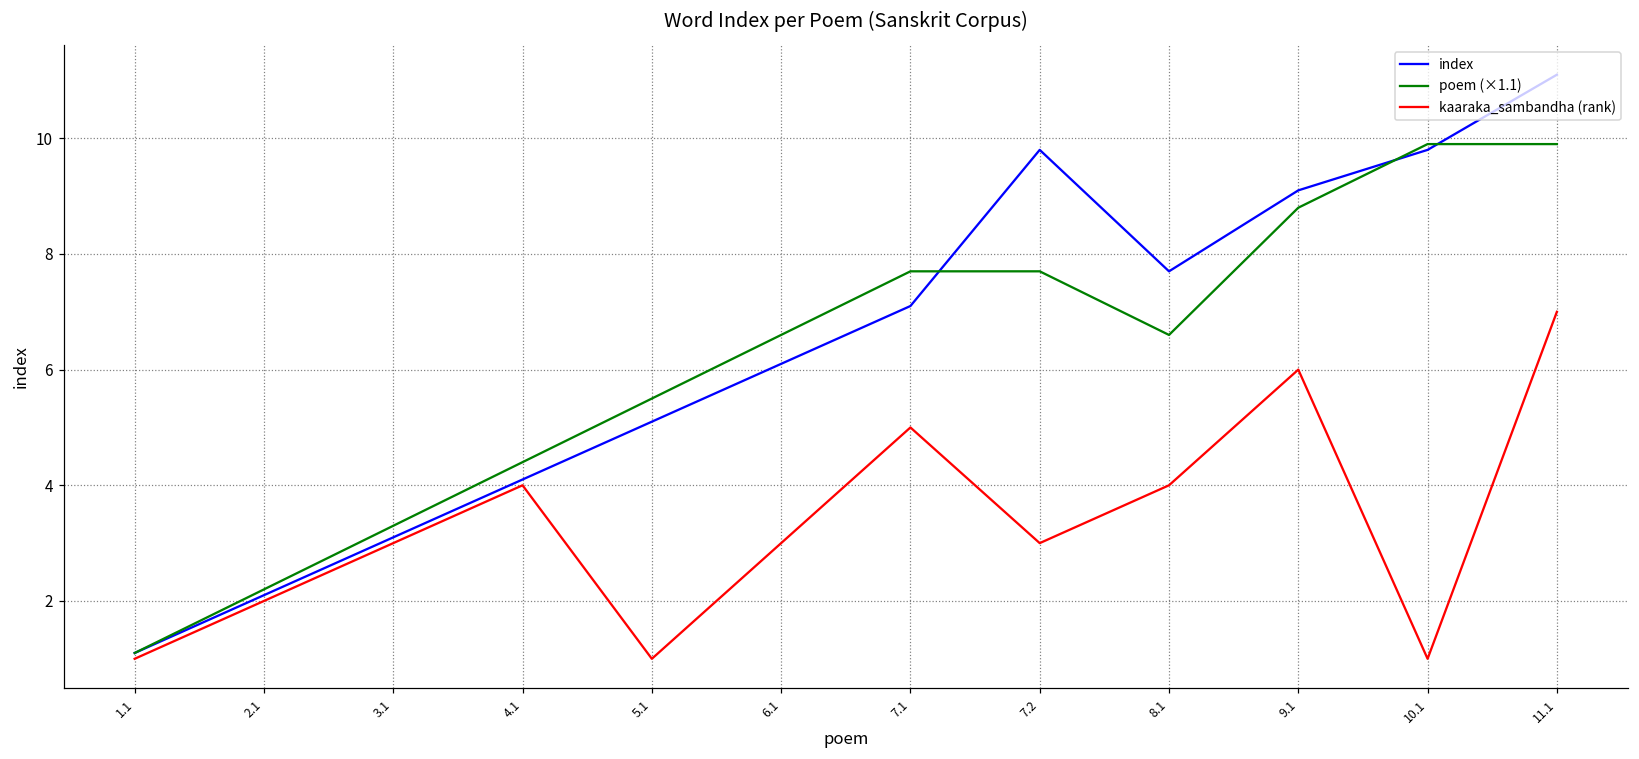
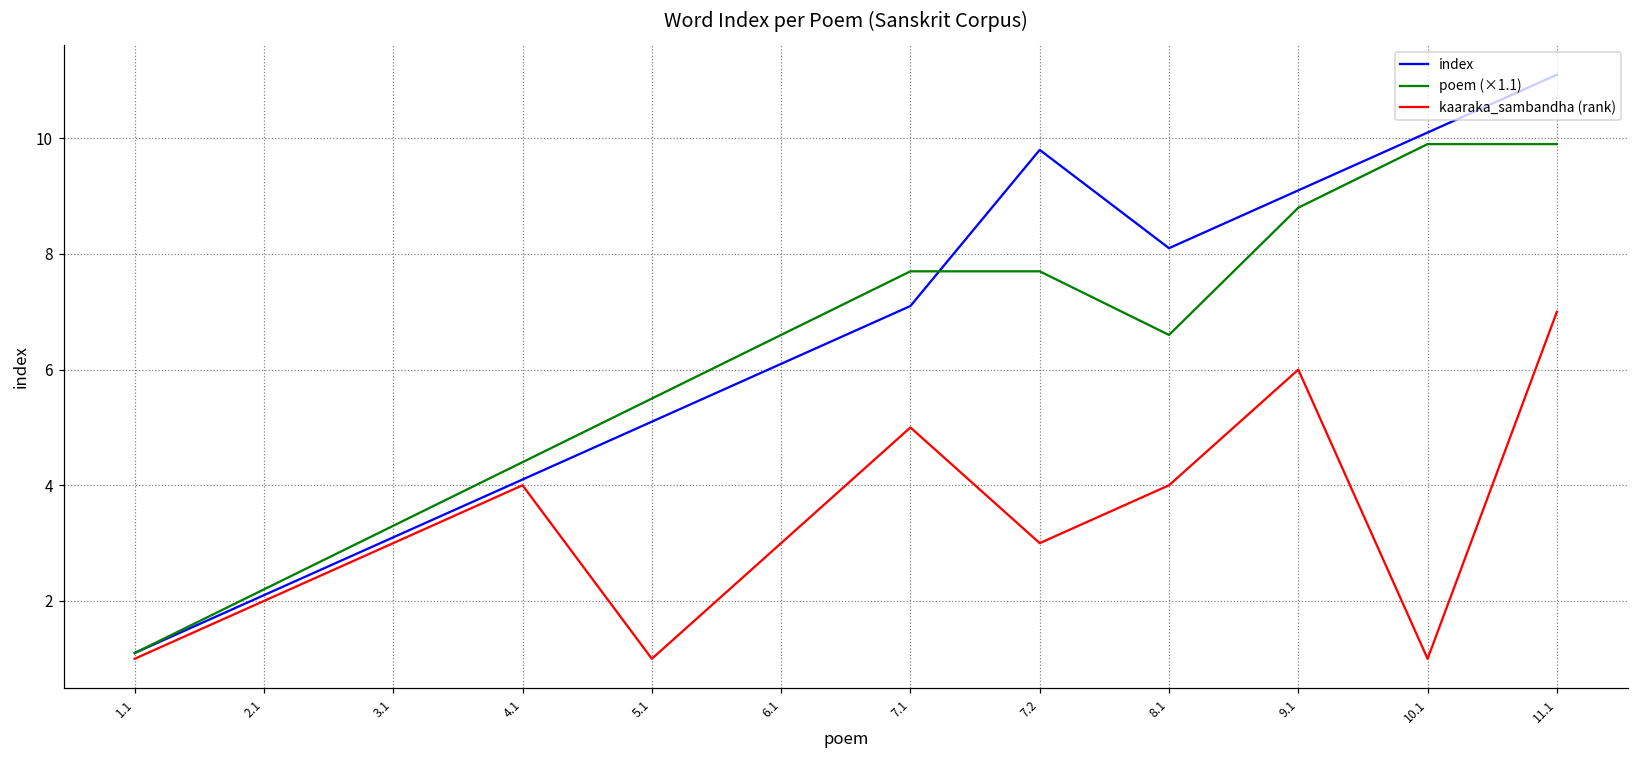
  {
    "index": {
      "2.1": 2.1,
      "3.1": 3.1,
      "4.1": 4.1,
      "5.1": 5.1,
      "6.1": 6.1,
      "7.1": 7.1,
      "7.2": 9.8,
-     "8.1": 7.7,
+     "8.1": 8.1,
      "9.1": 9.1,
-     "10.1": 9.8
+     "10.1": 10.1
    },
    "poem (×1.1)": {
      "2.1": 2.2,
      "3.1": 3.3,
      "4.1": 4.4,
      "5.1": 5.5,
      "6.1": 6.6,
      "7.1": 7.7,
      "7.2": 7.7,
      "8.1": 6.6,
      "9.1": 8.8,
      "10.1": 9.9,
      "11.1": 9.9
    },
    "kaaraka_sambandha (rank)": {
      "1.1": 1.0,
      "2.1": 2.0,
      "3.1": 3.0,
      "4.1": 4.0,
      "5.1": 1.0,
      "6.1": 3.0,
      "7.1": 5.0,
      "7.2": 3.0,
      "8.1": 4.0,
      "9.1": 6.0,
      "10.1": 1.0,
      "11.1": 7.0
    }
  }
